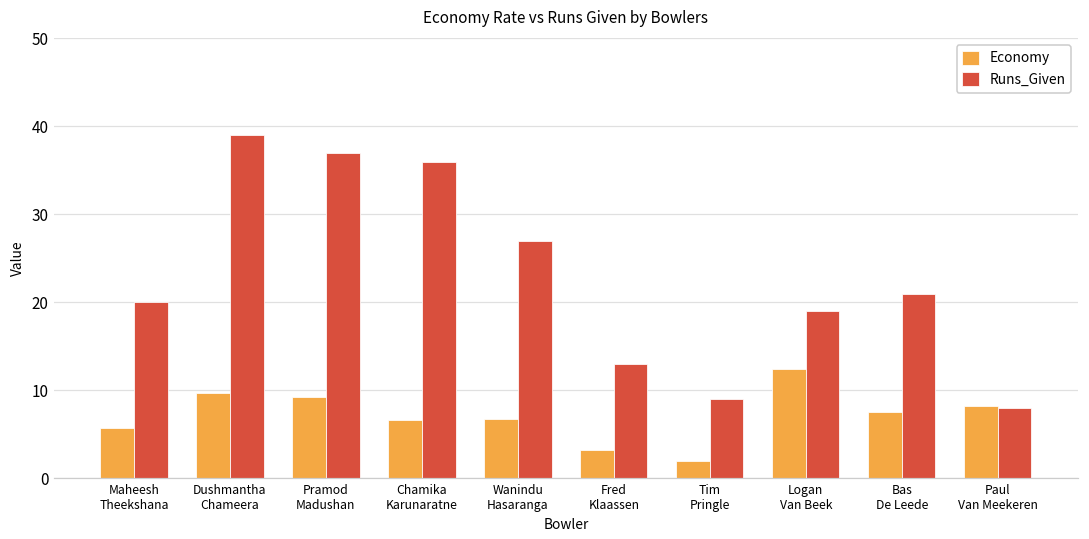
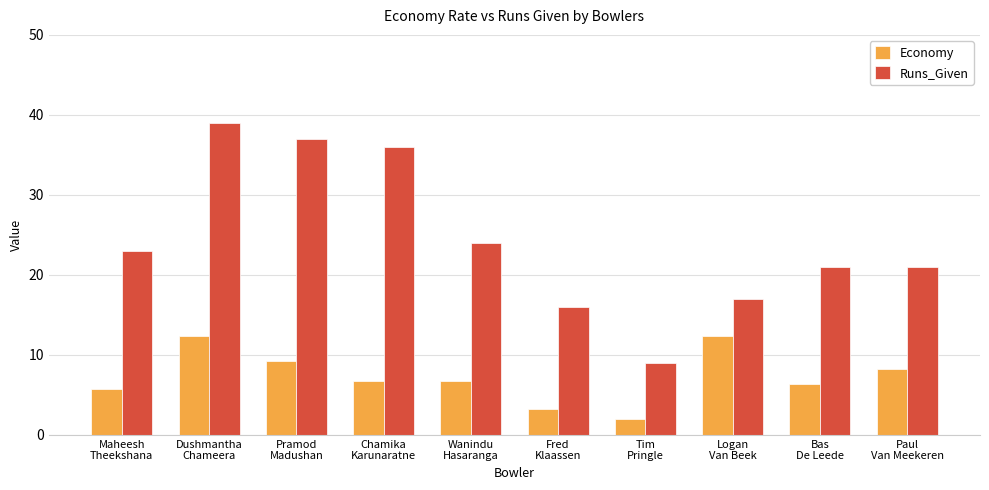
  {
    "Economy": {
      "Maheesh Theekshana": 6,
-     "Dushmantha Chameera": 10,
+     "Dushmantha Chameera": 12,
      "Pramod Madushan": 9,
      "Chamika Karunaratne": 7,
      "Wanindu Hasaranga": 7,
      "Fred Klaassen": 3,
      "Tim Pringle": 2,
      "Logan Van Beek": 12,
-     "Bas De Leede": 8,
+     "Bas De Leede": 6,
      "Paul Van Meekeren": 8
    },
    "Runs_Given": {
-     "Maheesh Theekshana": 20,
+     "Maheesh Theekshana": 23,
      "Dushmantha Chameera": 39,
      "Pramod Madushan": 37,
      "Chamika Karunaratne": 36,
-     "Wanindu Hasaranga": 27,
-     "Fred Klaassen": 13,
+     "Wanindu Hasaranga": 24,
+     "Fred Klaassen": 16,
      "Tim Pringle": 9,
-     "Logan Van Beek": 19,
+     "Logan Van Beek": 17,
      "Bas De Leede": 21,
-     "Paul Van Meekeren": 8
+     "Paul Van Meekeren": 21
    }
  }
